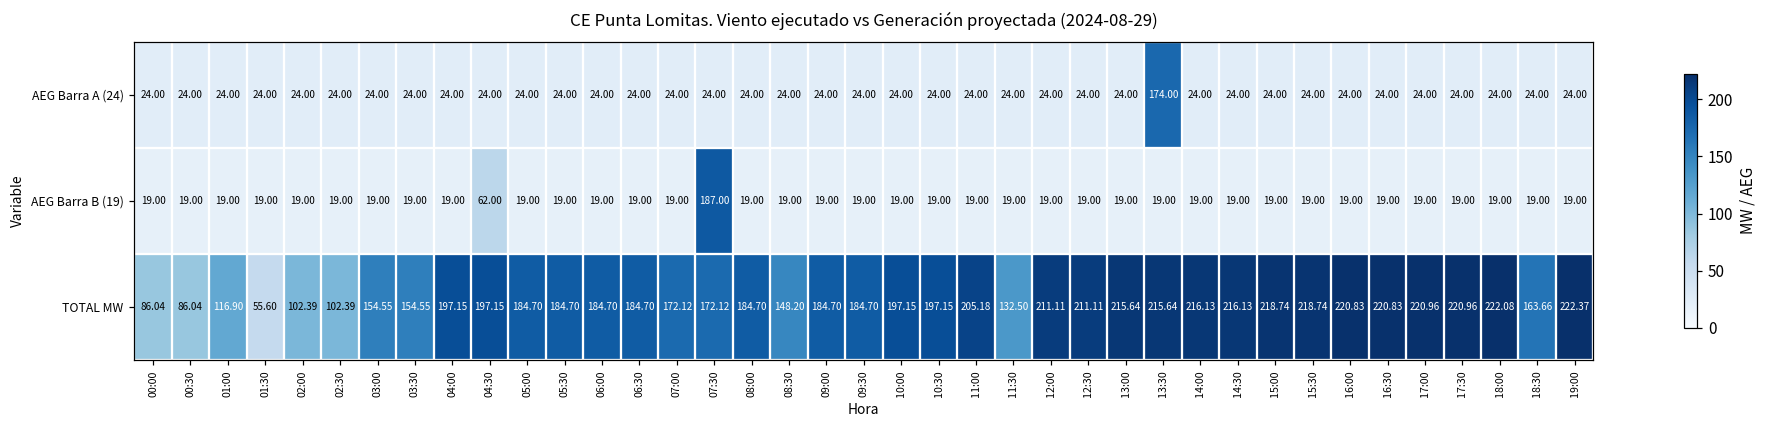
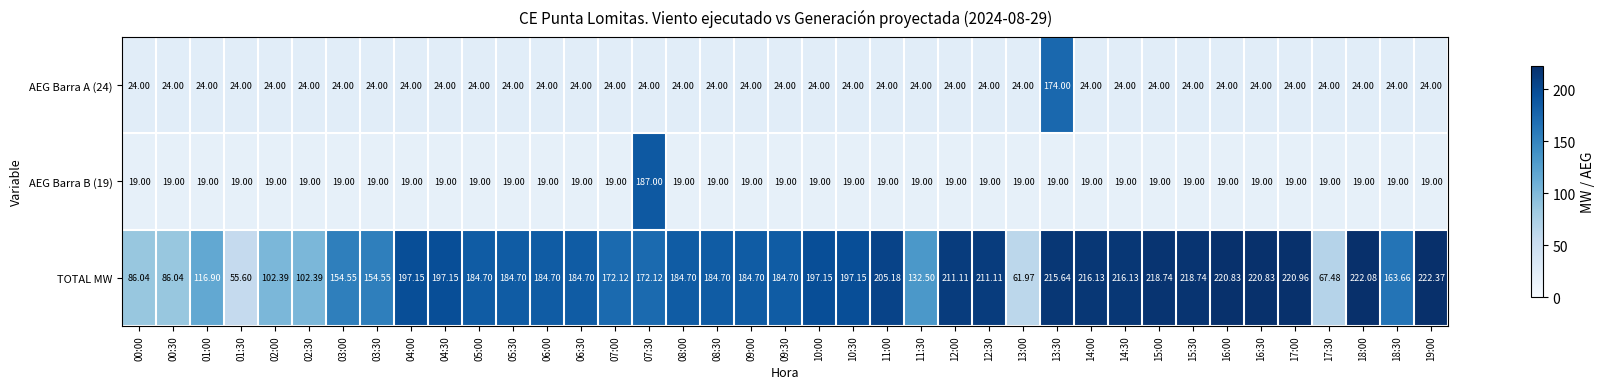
  {
    "AEG Barra A (24)": {
      "00:00": 24.00,
      "00:30": 24.00,
      "01:00": 24.00,
      "01:30": 24.00,
      "02:00": 24.00,
      "02:30": 24.00,
      "03:00": 24.00,
      "03:30": 24.00,
      "04:00": 24.00,
      "04:30": 24.00,
      "05:00": 24.00,
      "05:30": 24.00,
      "06:00": 24.00,
      "06:30": 24.00,
      "07:00": 24.00,
      "07:30": 24.00,
      "08:00": 24.00,
      "08:30": 24.00,
      "09:00": 24.00,
      "09:30": 24.00,
      "10:00": 24.00,
      "10:30": 24.00,
      "11:00": 24.00,
      "11:30": 24.00,
      "12:00": 24.00,
      "12:30": 24.00,
      "13:00": 24.00,
      "13:30": 174.00,
      "14:00": 24.00,
      "14:30": 24.00,
      "15:00": 24.00,
      "15:30": 24.00,
      "16:00": 24.00,
      "16:30": 24.00,
      "17:00": 24.00,
      "17:30": 24.00,
      "18:00": 24.00,
      "18:30": 24.00,
      "19:00": 24.00
    },
    "AEG Barra B (19)": {
      "00:00": 19.00,
      "00:30": 19.00,
      "01:00": 19.00,
      "01:30": 19.00,
      "02:00": 19.00,
      "02:30": 19.00,
      "03:00": 19.00,
      "03:30": 19.00,
      "04:00": 19.00,
-     "04:30": 62.00,
+     "04:30": 19.00,
      "05:00": 19.00,
      "05:30": 19.00,
      "06:00": 19.00,
      "06:30": 19.00,
      "07:00": 19.00,
      "07:30": 187.00,
      "08:00": 19.00,
      "08:30": 19.00,
      "09:00": 19.00,
      "09:30": 19.00,
      "10:00": 19.00,
      "10:30": 19.00,
      "11:00": 19.00,
      "11:30": 19.00,
      "12:00": 19.00,
      "12:30": 19.00,
      "13:00": 19.00,
      "13:30": 19.00,
      "14:00": 19.00,
      "14:30": 19.00,
      "15:00": 19.00,
      "15:30": 19.00,
      "16:00": 19.00,
      "16:30": 19.00,
      "17:00": 19.00,
      "17:30": 19.00,
      "18:00": 19.00,
      "18:30": 19.00,
      "19:00": 19.00
    },
    "TOTAL MW": {
      "00:00": 86.04,
      "00:30": 86.04,
      "01:00": 116.90,
      "01:30": 55.60,
      "02:00": 102.39,
      "02:30": 102.39,
      "03:00": 154.55,
      "03:30": 154.55,
      "04:00": 197.15,
      "04:30": 197.15,
      "05:00": 184.70,
      "05:30": 184.70,
      "06:00": 184.70,
      "06:30": 184.70,
      "07:00": 172.12,
      "07:30": 172.12,
      "08:00": 184.70,
-     "08:30": 148.20,
+     "08:30": 184.70,
      "09:00": 184.70,
      "09:30": 184.70,
      "10:00": 197.15,
      "10:30": 197.15,
      "11:00": 205.18,
      "11:30": 132.50,
      "12:00": 211.11,
      "12:30": 211.11,
-     "13:00": 215.64,
+     "13:00": 61.97,
      "13:30": 215.64,
      "14:00": 216.13,
      "14:30": 216.13,
      "15:00": 218.74,
      "15:30": 218.74,
      "16:00": 220.83,
      "16:30": 220.83,
      "17:00": 220.96,
-     "17:30": 220.96,
+     "17:30": 67.48,
      "18:00": 222.08,
      "18:30": 163.66,
      "19:00": 222.37
    }
  }
